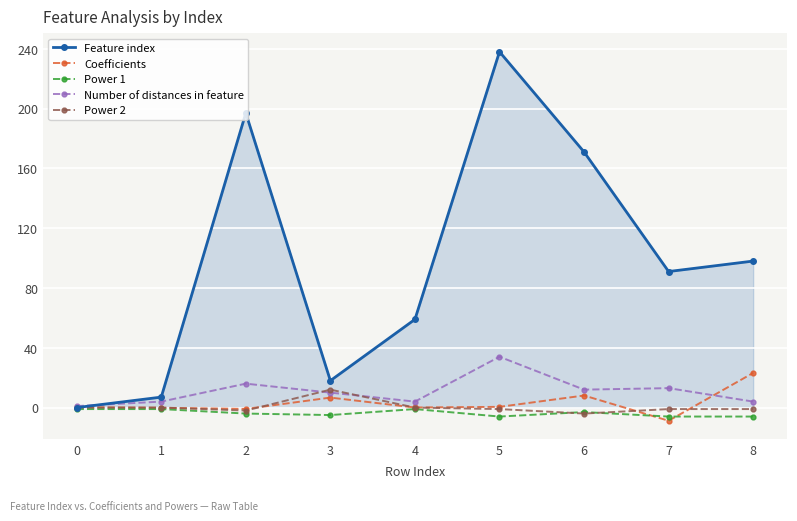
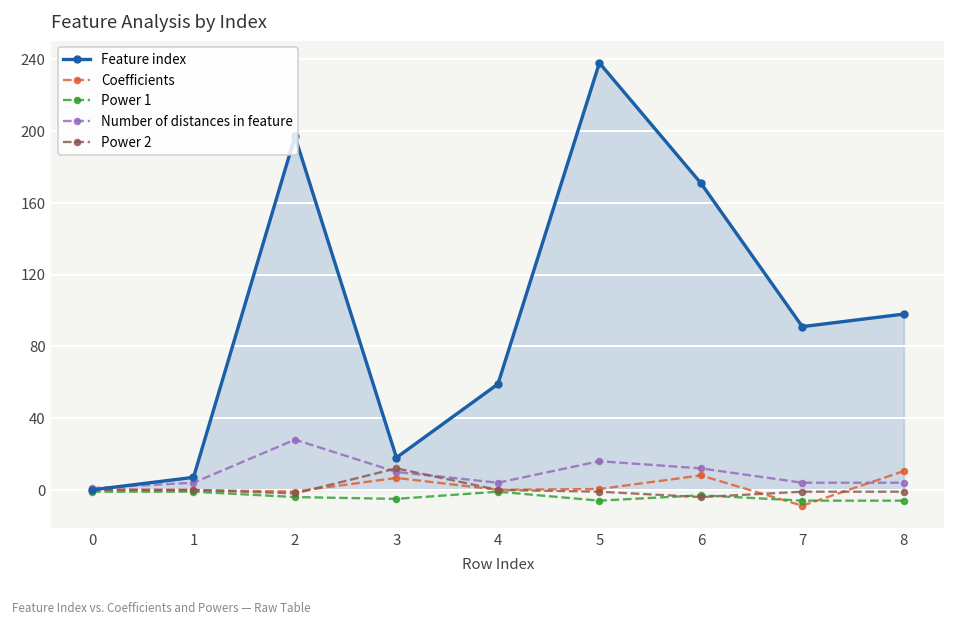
  {
    "Feature index": {
      "1": 7,
      "3": 18,
      "4": 59,
      "5": 238,
      "6": 171,
      "7": 91,
      "8": 98
    },
    "Coefficients": {
      "3": 7,
      "6": 8,
      "7": -9,
-     "8": 23
+     "8": 10
    },
    "Power 1": {
      "2": -4,
      "3": -5,
      "5": -6,
      "7": -6,
      "8": -6
    },
    "Number of distances in feature": {
      "1": 4,
-     "2": 16,
+     "2": 28,
      "3": 10,
      "4": 4,
-     "5": 34,
+     "5": 16,
      "6": 12,
-     "7": 13,
+     "7": 4,
      "8": 4
    },
    "Power 2": {
      "3": 12,
      "7": -1,
      "8": -1
    }
  }
